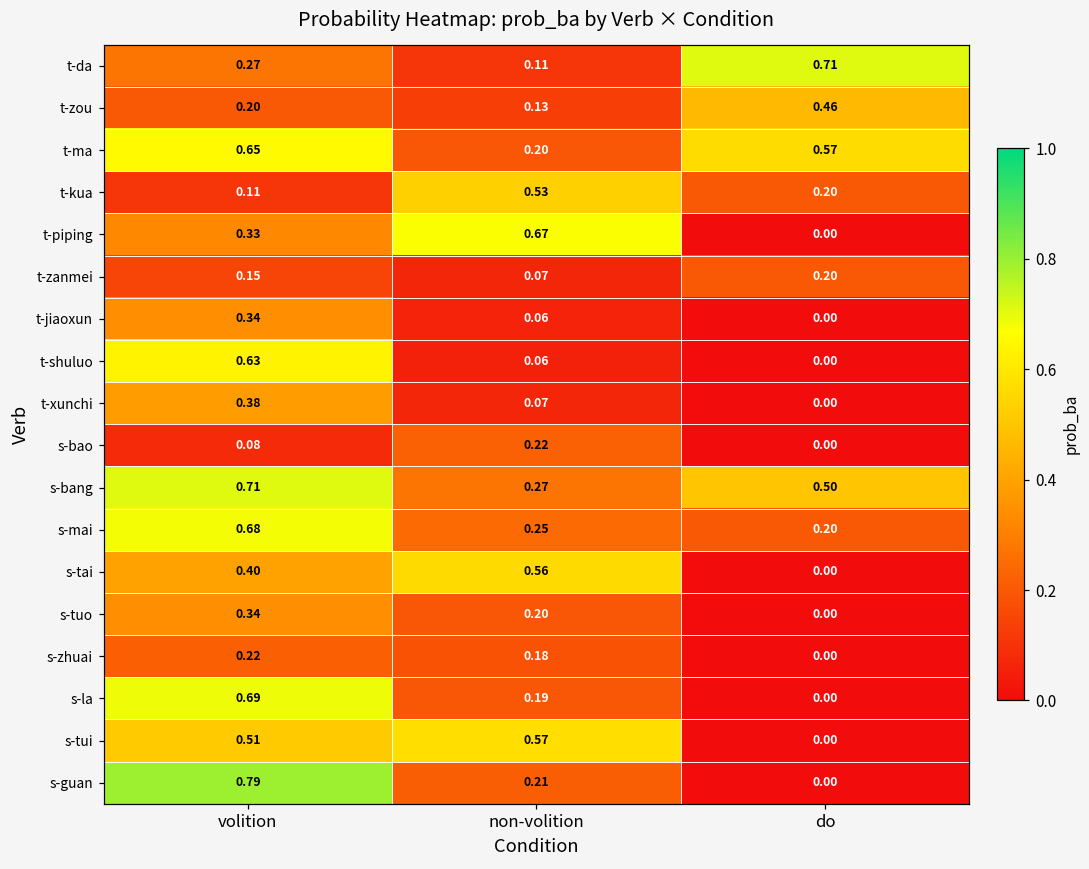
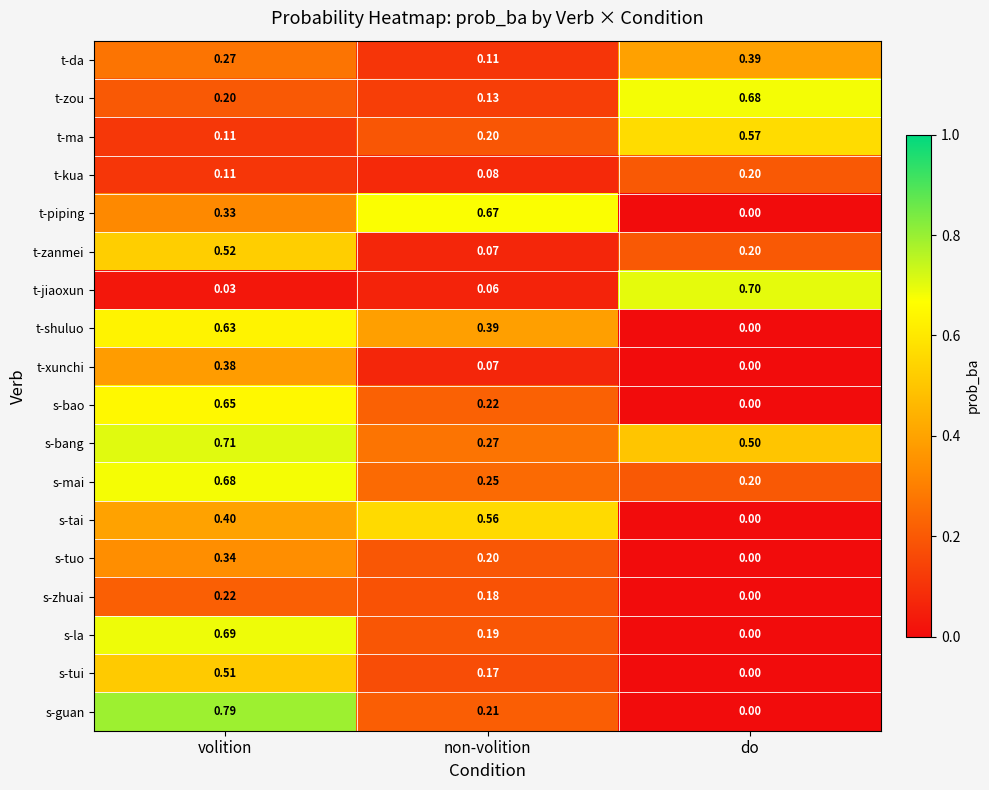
  {
    "t-da": {
      "volition": 0.27,
      "non-volition": 0.11,
-     "do": 0.71
+     "do": 0.39
    },
    "t-zou": {
      "volition": 0.20,
      "non-volition": 0.13,
-     "do": 0.46
+     "do": 0.68
    },
    "t-ma": {
-     "volition": 0.65,
+     "volition": 0.11,
      "non-volition": 0.20,
      "do": 0.57
    },
    "t-kua": {
      "volition": 0.11,
-     "non-volition": 0.53,
+     "non-volition": 0.08,
      "do": 0.20
    },
    "t-piping": {
      "volition": 0.33,
      "non-volition": 0.67,
      "do": 0.00
    },
    "t-zanmei": {
-     "volition": 0.15,
+     "volition": 0.52,
      "non-volition": 0.07,
      "do": 0.20
    },
    "t-jiaoxun": {
-     "volition": 0.34,
+     "volition": 0.03,
      "non-volition": 0.06,
-     "do": 0.00
+     "do": 0.70
    },
    "t-shuluo": {
      "volition": 0.63,
-     "non-volition": 0.06,
+     "non-volition": 0.39,
      "do": 0.00
    },
    "t-xunchi": {
      "volition": 0.38,
      "non-volition": 0.07,
      "do": 0.00
    },
    "s-bao": {
-     "volition": 0.08,
+     "volition": 0.65,
      "non-volition": 0.22,
      "do": 0.00
    },
    "s-bang": {
      "volition": 0.71,
      "non-volition": 0.27,
      "do": 0.50
    },
    "s-mai": {
      "volition": 0.68,
      "non-volition": 0.25,
      "do": 0.20
    },
    "s-tai": {
      "volition": 0.40,
      "non-volition": 0.56,
      "do": 0.00
    },
    "s-tuo": {
      "volition": 0.34,
      "non-volition": 0.20,
      "do": 0.00
    },
    "s-zhuai": {
      "volition": 0.22,
      "non-volition": 0.18,
      "do": 0.00
    },
    "s-la": {
      "volition": 0.69,
      "non-volition": 0.19,
      "do": 0.00
    },
    "s-tui": {
      "volition": 0.51,
-     "non-volition": 0.57,
+     "non-volition": 0.17,
      "do": 0.00
    },
    "s-guan": {
      "volition": 0.79,
      "non-volition": 0.21,
      "do": 0.00
    }
  }
